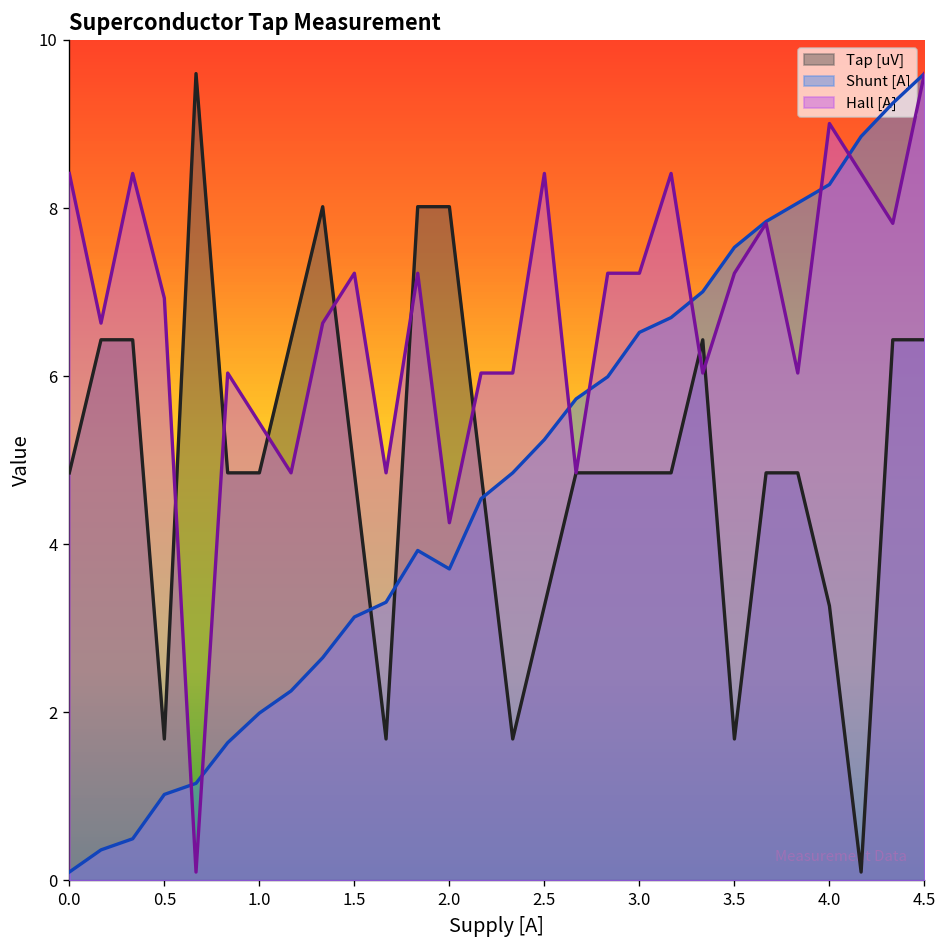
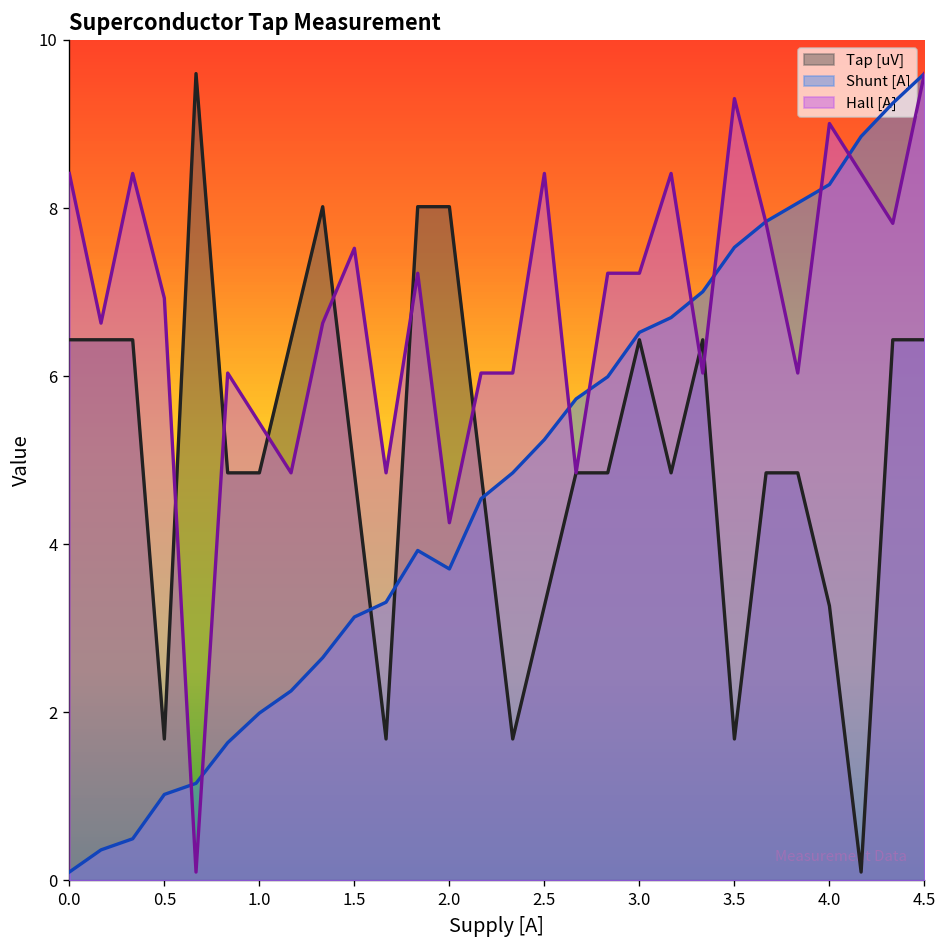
  {
    "Tap [uV]": {
-     "0.0": 4.8,
+     "0.0": 6.4,
      "0.5": 1.7,
      "1.0": 4.8,
      "1.5": 4.8,
      "2.0": 8.0,
      "2.5": 3.3,
-     "3.0": 4.8,
+     "3.0": 6.4,
      "3.5": 1.7,
      "4.0": 3.3,
      "4.5": 6.4
    },
    "Shunt [A]": {
      "0.0": 0.1,
      "0.5": 1.0,
      "1.0": 2.0,
      "1.5": 3.1,
      "2.0": 3.7,
      "2.5": 5.2,
      "3.0": 6.5,
      "3.5": 7.5,
      "4.0": 8.3
    },
    "Hall [A]": {
      "0.0": 8.4,
      "0.5": 6.9,
      "1.0": 5.4,
-     "1.5": 7.2,
+     "1.5": 7.5,
      "2.0": 4.3,
      "2.5": 8.4,
      "3.0": 7.2,
-     "3.5": 7.2,
+     "3.5": 9.3,
      "4.0": 9.0
    }
  }
